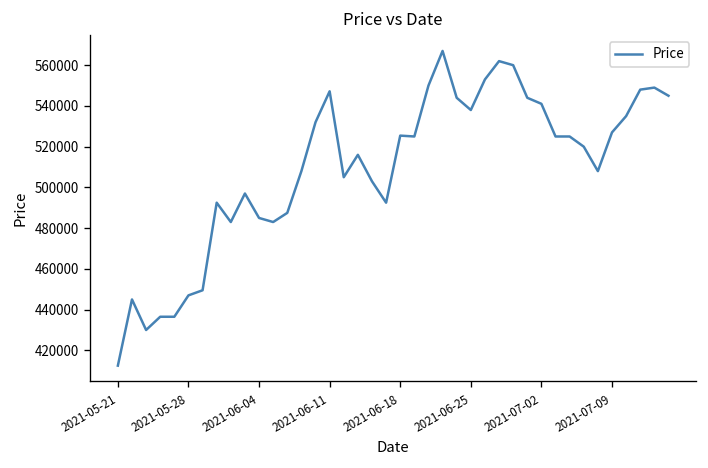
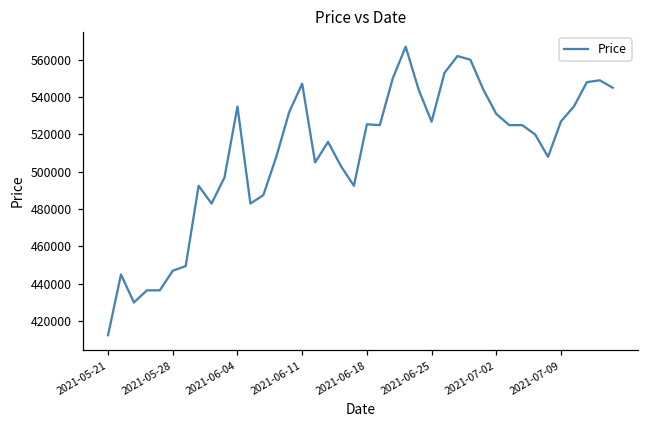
  {
    "2021-05-21": 413000,
    "2021-05-28": 447000,
-   "2021-06-04": 485000,
+   "2021-06-04": 535000,
    "2021-06-11": 547000,
    "2021-06-18": 525000,
-   "2021-06-25": 538000,
-   "2021-07-02": 541000,
+   "2021-06-25": 527000,
+   "2021-07-02": 531000,
    "2021-07-09": 527000
  }
